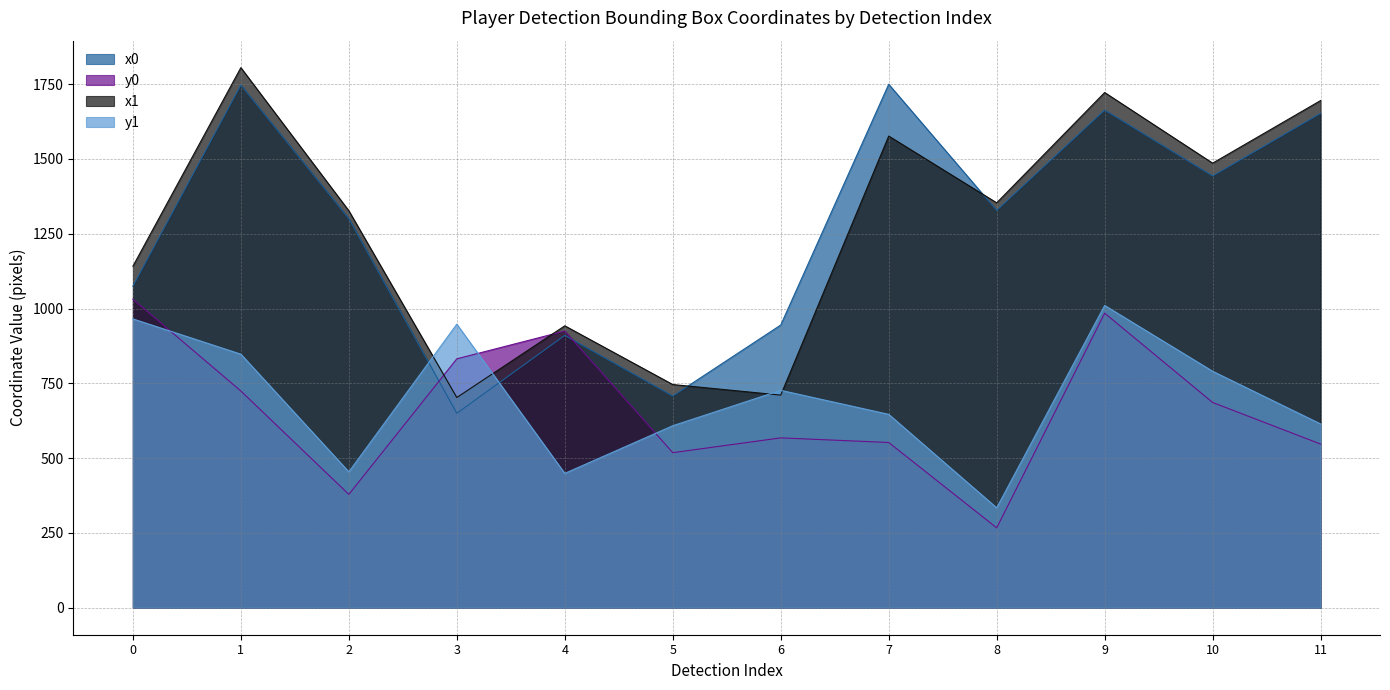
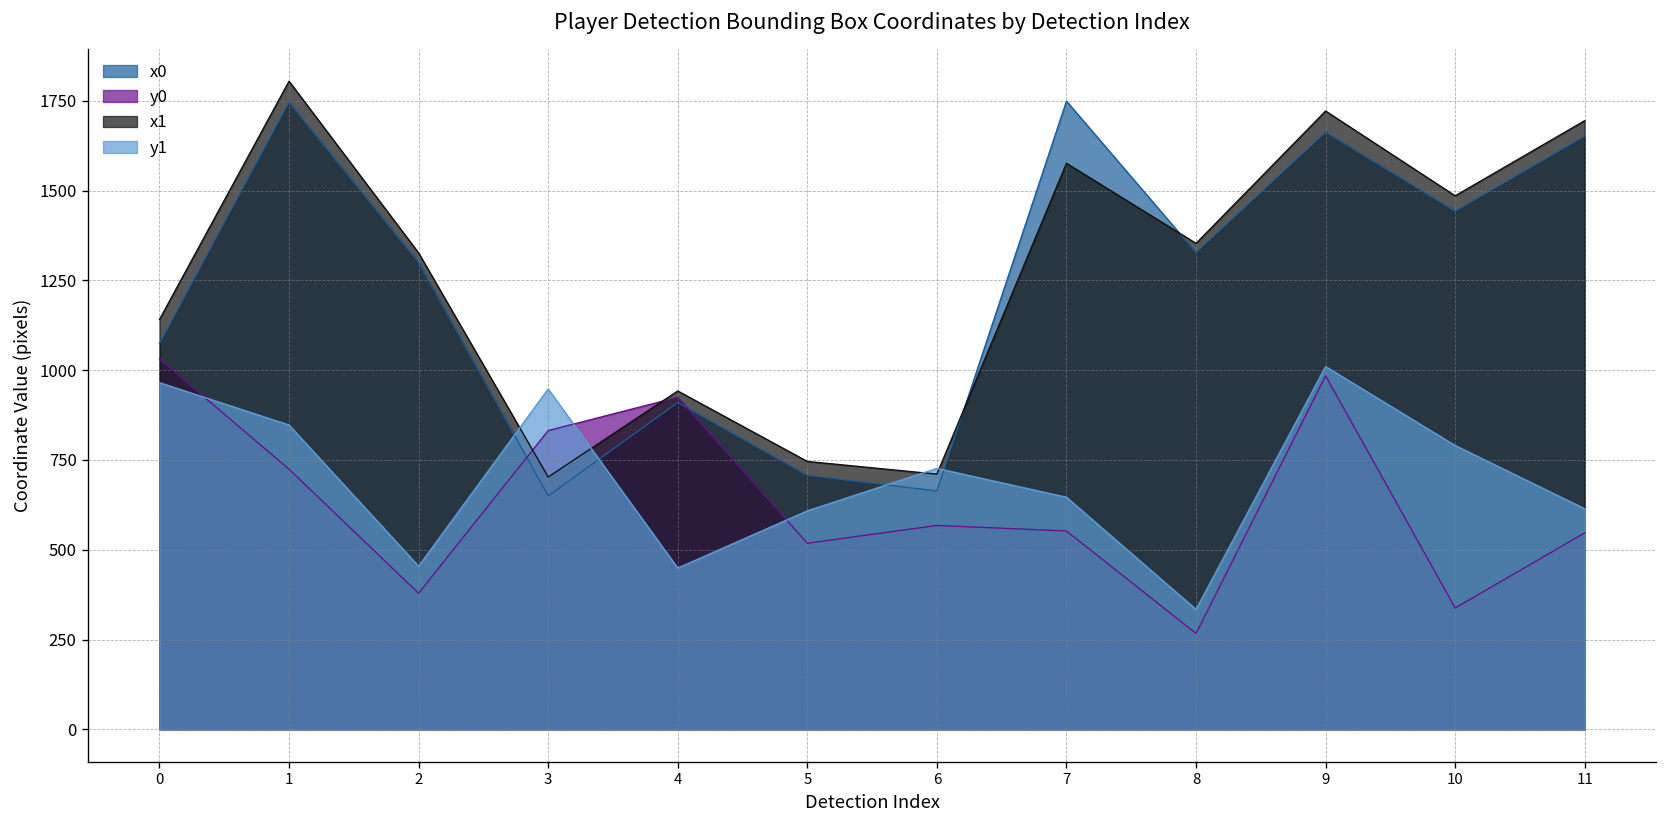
  {
    "x0": {
      "0": 1070,
      "1": 1750,
      "2": 1300,
      "3": 650,
      "4": 910,
      "5": 710,
-     "6": 940,
+     "6": 660,
      "7": 1750,
      "8": 1330,
      "9": 1660,
      "10": 1440,
      "11": 1650
    },
    "y0": {
      "0": 1030,
      "1": 720,
      "2": 380,
      "3": 830,
      "4": 920,
      "5": 520,
      "6": 570,
      "7": 550,
      "8": 270,
      "9": 980,
-     "10": 690,
+     "10": 340,
      "11": 550
    },
    "x1": {
      "0": 1140,
      "1": 1800,
      "2": 1330,
      "3": 700,
      "4": 940,
      "5": 750,
      "6": 710,
      "7": 1580,
      "8": 1350,
      "9": 1720,
      "10": 1490,
      "11": 1700
    },
    "y1": {
      "0": 970,
      "1": 850,
      "2": 450,
      "3": 950,
      "4": 450,
      "5": 610,
      "6": 730,
      "7": 650,
      "8": 330,
      "9": 1010,
      "10": 790,
      "11": 610
    }
  }
